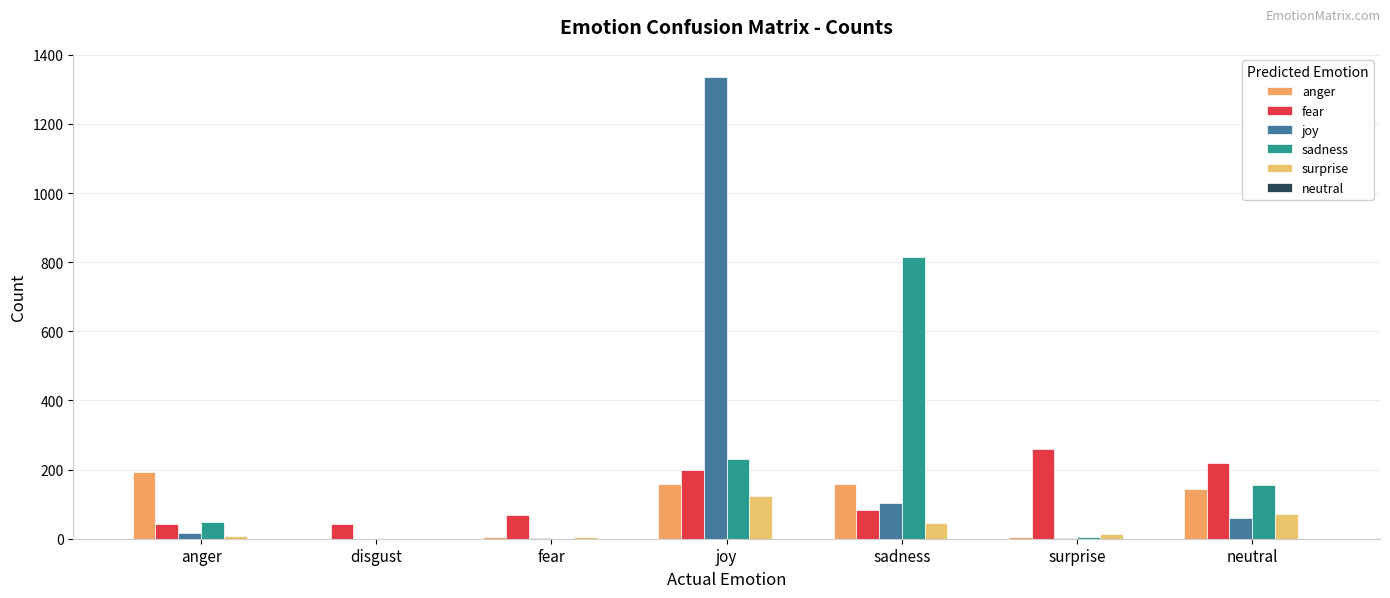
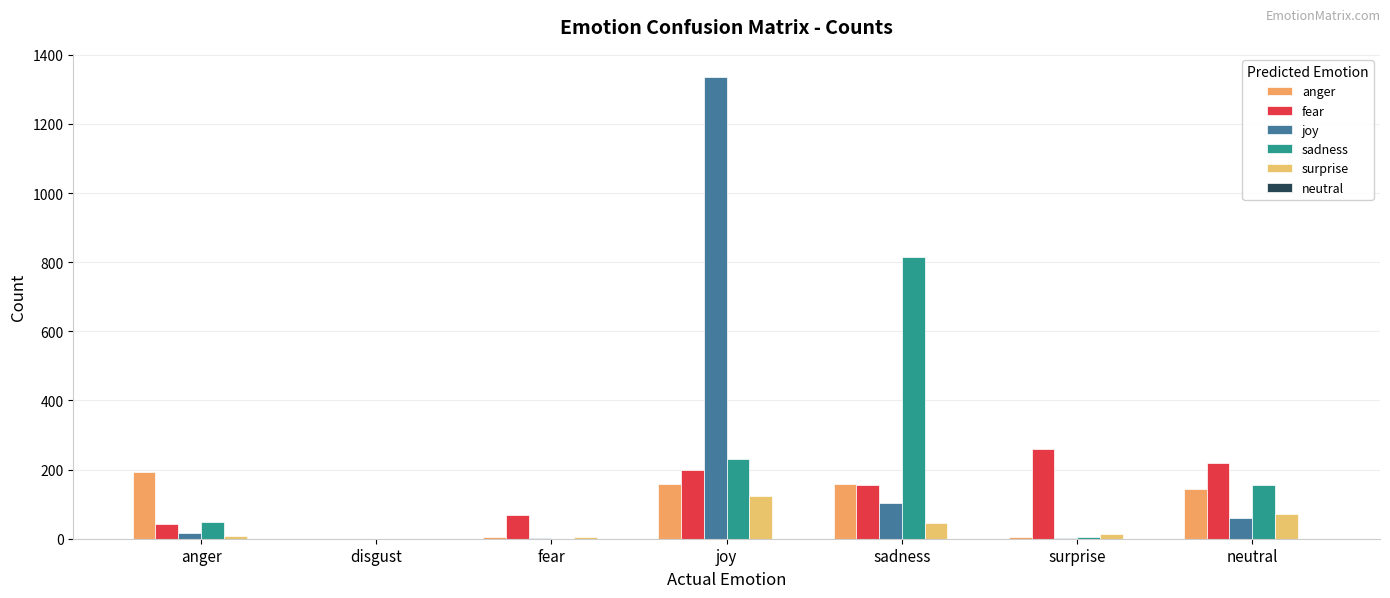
  {
    "fear": {
      "anger": 40,
-     "disgust": 40,
+     "disgust": 0,
      "fear": 70,
      "joy": 200,
-     "sadness": 80,
+     "sadness": 160,
      "surprise": 260,
      "neutral": 220
    },
    "neutral": {
      "anger": 0,
      "disgust": 0,
      "fear": 0,
      "joy": 0,
      "sadness": 0,
      "surprise": 0,
      "neutral": 0
    }
  }
